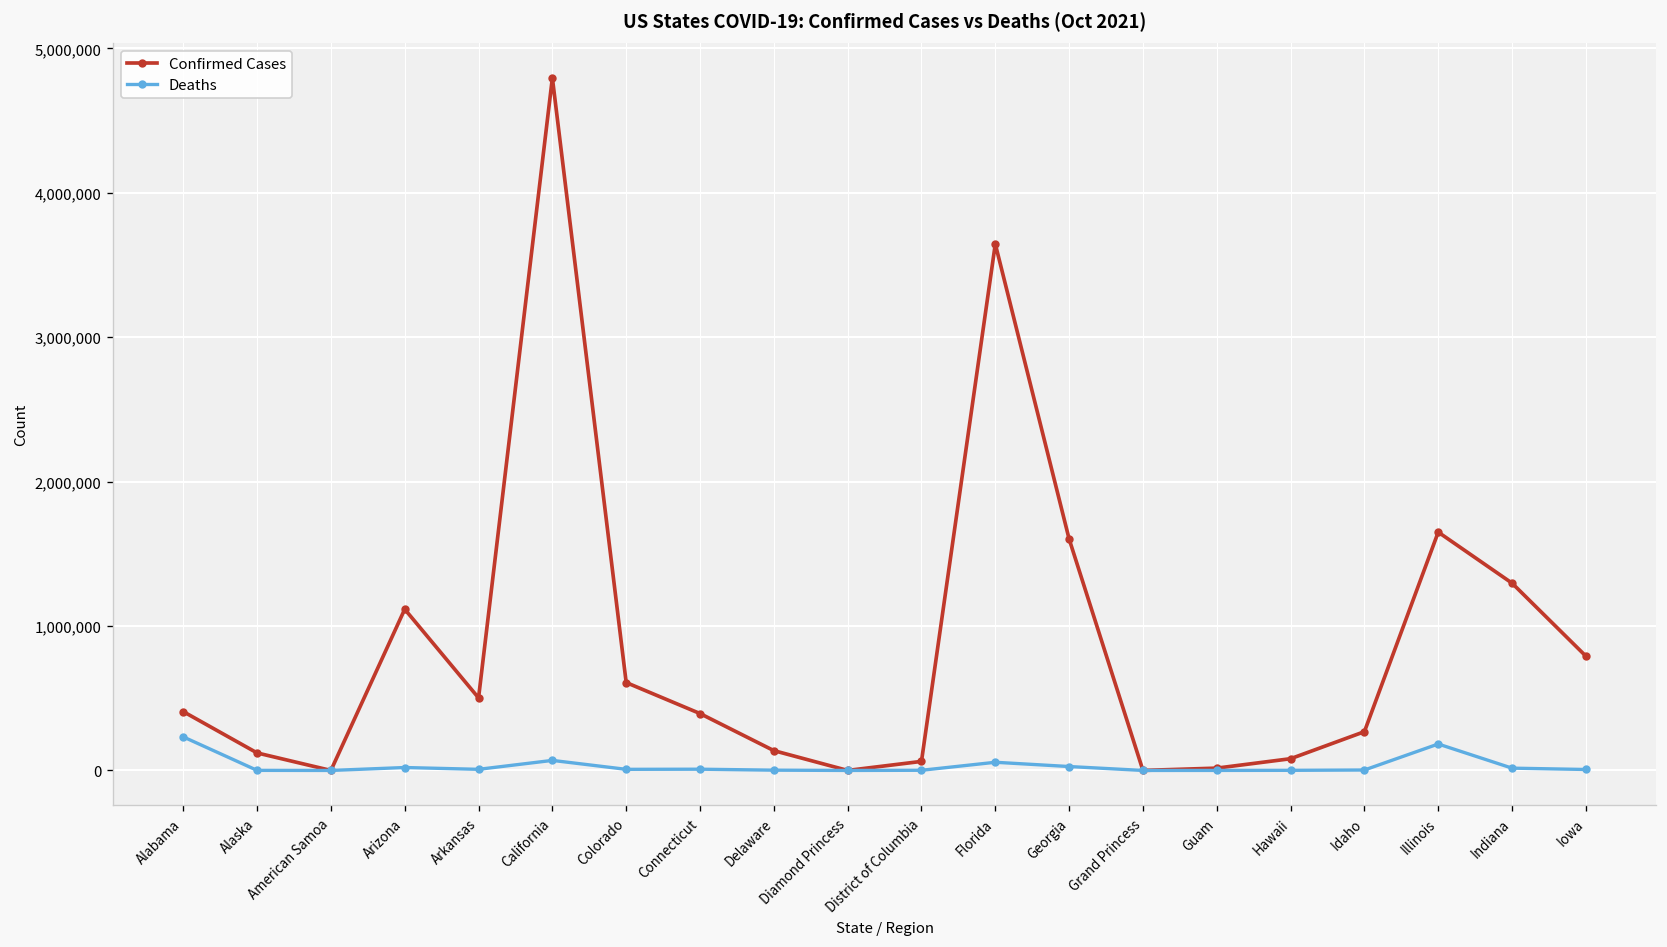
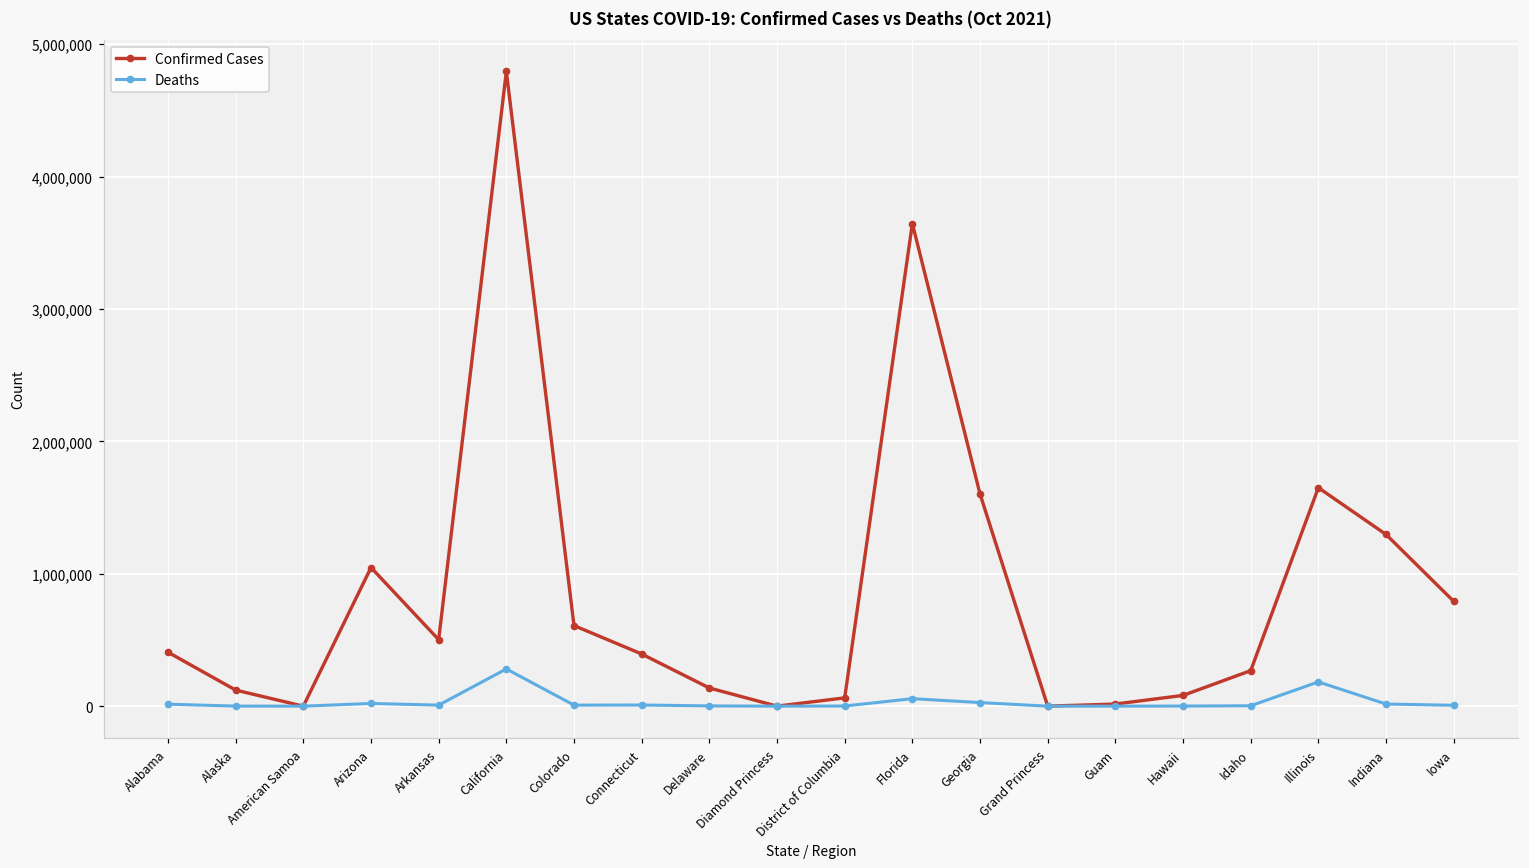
  {
    "Confirmed Cases": {
      "Alabama": "410,000",
      "Alaska": "120,000",
-     "Arizona": "1,120,000",
+     "Arizona": "1,050,000",
      "Arkansas": "500,000",
      "California": "4,790,000",
      "Colorado": "610,000",
      "Connecticut": "390,000",
      "Delaware": "140,000",
      "District of Columbia": "60,000",
      "Florida": "3,650,000",
      "Georgia": "1,600,000",
      "Hawaii": "80,000",
      "Idaho": "270,000",
      "Illinois": "1,650,000",
      "Indiana": "1,300,000",
      "Iowa": "790,000"
    },
    "Deaths": {
-     "Alabama": "230,000",
+     "Alabama": "10,000",
      "Alaska": "0",
      "Arizona": "20,000",
      "Arkansas": "10,000",
-     "California": "70,000",
+     "California": "280,000",
      "Colorado": "10,000",
      "Connecticut": "10,000",
      "Delaware": "0",
      "District of Columbia": "0",
      "Florida": "60,000",
      "Georgia": "30,000",
      "Hawaii": "0",
      "Idaho": "0",
      "Illinois": "180,000",
      "Indiana": "20,000",
      "Iowa": "10,000"
    }
  }
